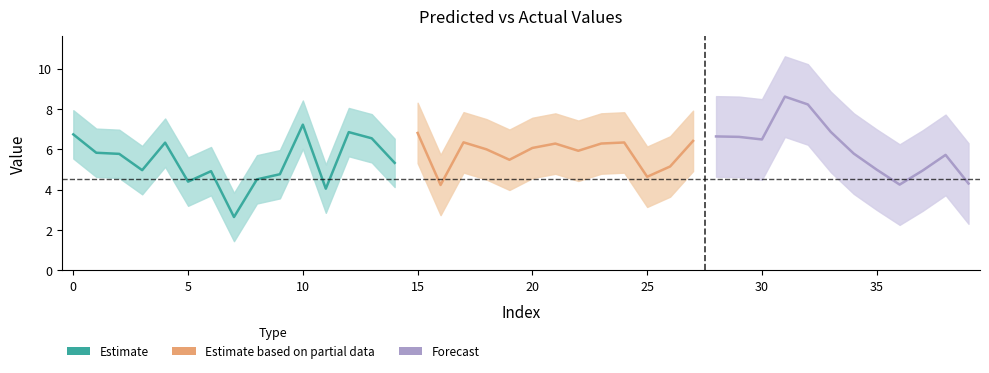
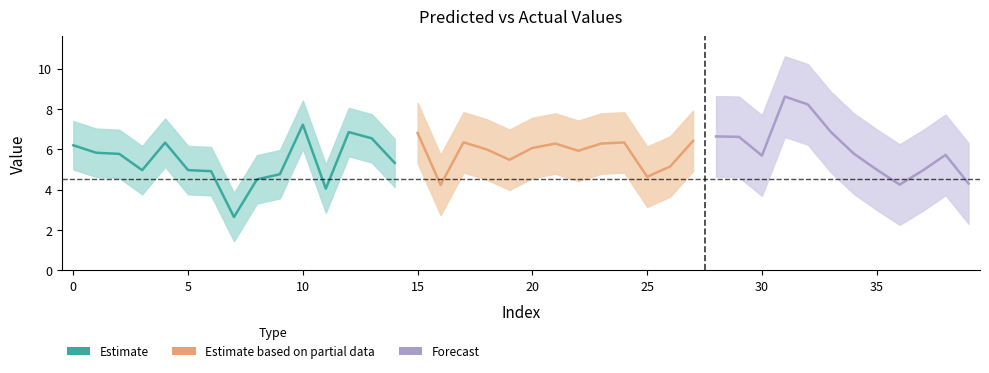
  {
    "Estimate": {
-     "0": 6.7,
-     "5": 4.4,
+     "0": 6.2,
+     "5": 5.0,
      "10": 7.2
    },
    "Estimate based on partial data": {
      "15": 6.8,
      "20": 6.1,
      "25": 4.6
    },
    "Forecast": {
-     "30": 6.5,
+     "30": 5.7,
      "35": 5.0
    }
  }
